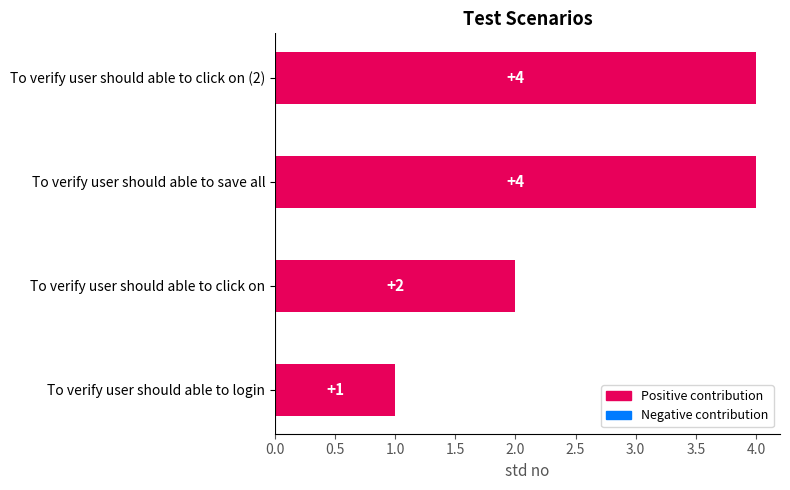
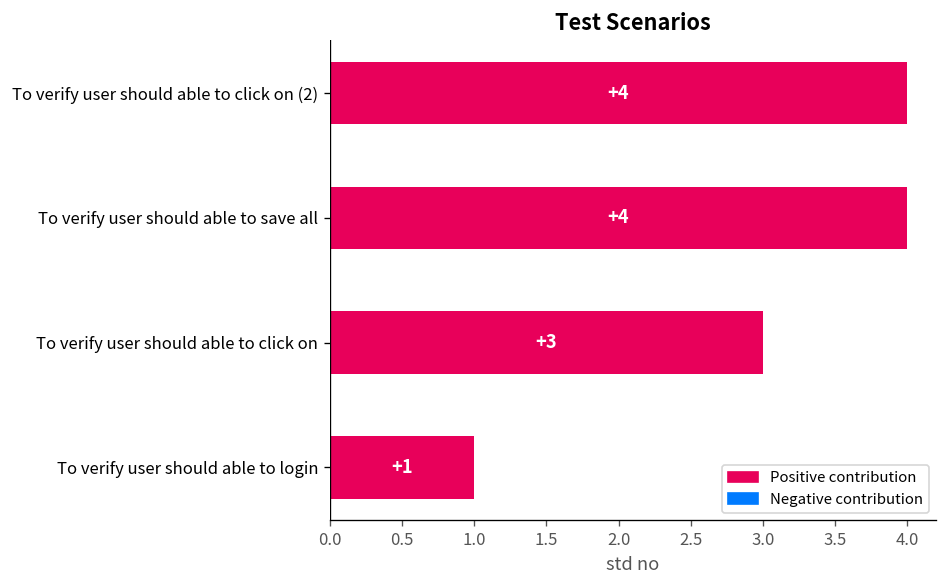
  {
    "To verify user should able to click on (2)": "+4",
    "To verify user should able to save all": "+4",
-   "To verify user should able to click on": "+2",
+   "To verify user should able to click on": "+3",
    "To verify user should able to login": "+1"
  }
